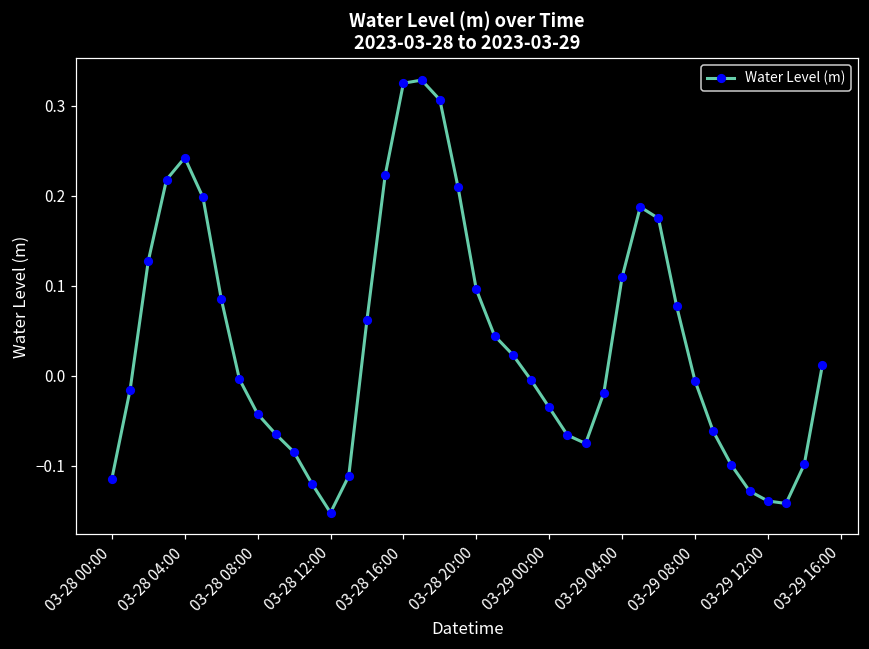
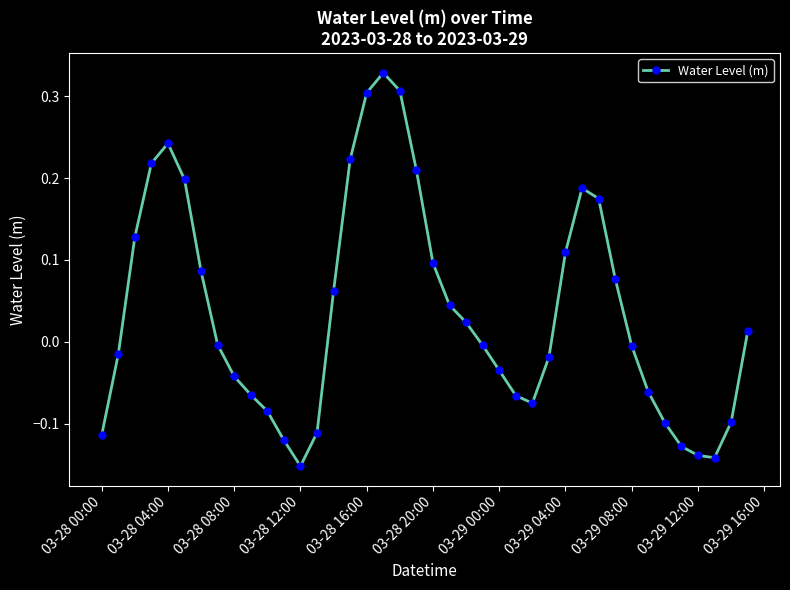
  {
    "03-28 00:00": -0.11,
    "03-28 04:00": 0.24,
    "03-28 08:00": -0.04,
    "03-28 12:00": -0.15,
-   "03-28 16:00": 0.33,
+   "03-28 16:00": 0.30,
    "03-28 20:00": 0.10,
    "03-29 00:00": -0.04,
    "03-29 04:00": 0.11,
    "03-29 08:00": -0.01,
    "03-29 12:00": -0.14
  }
